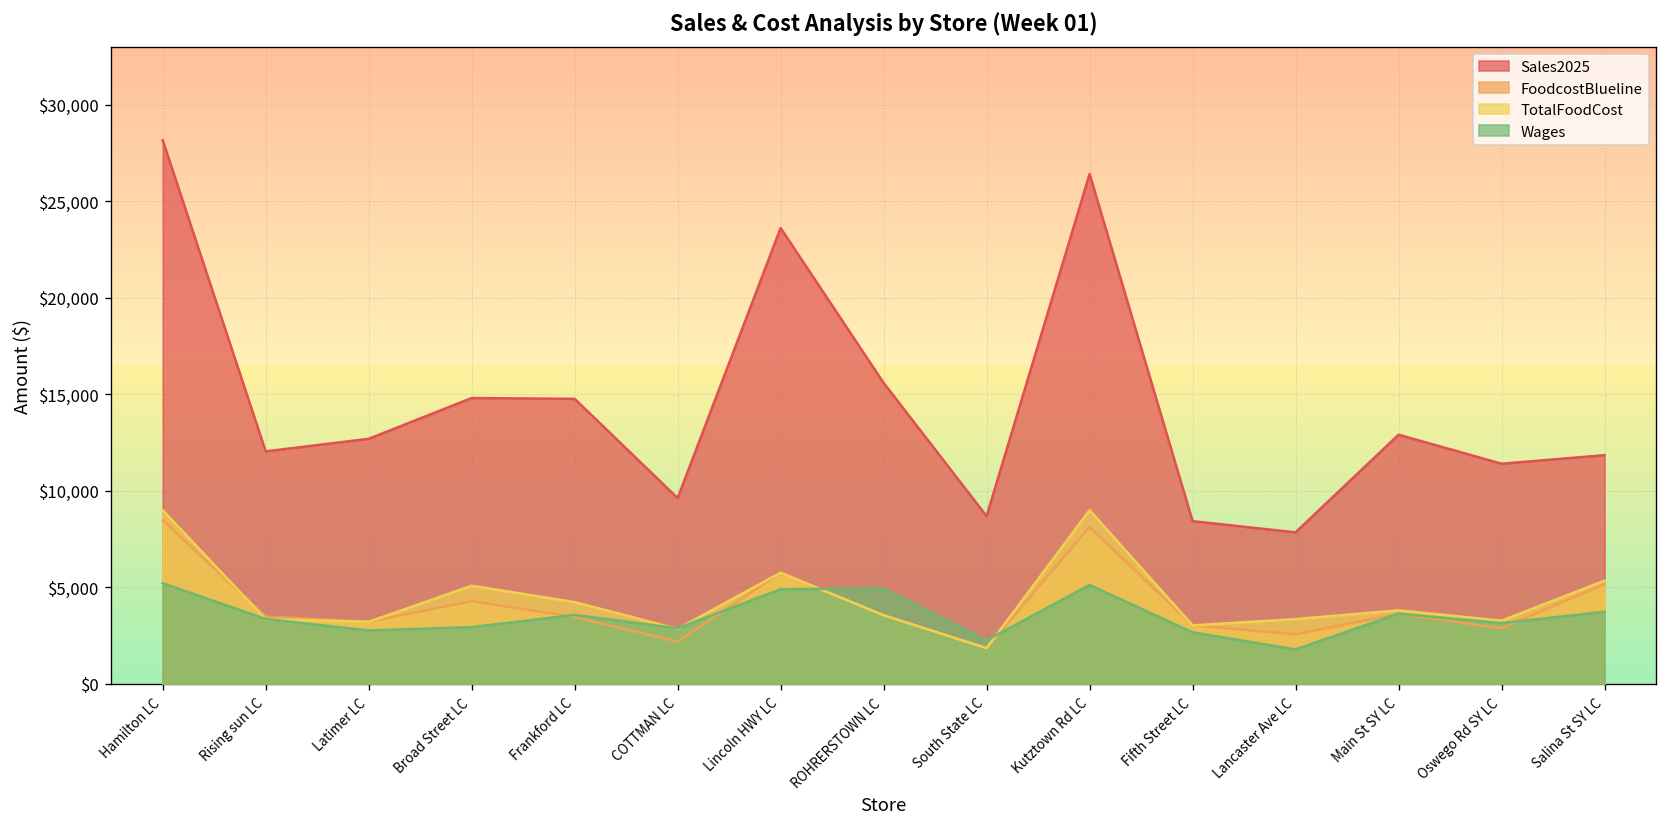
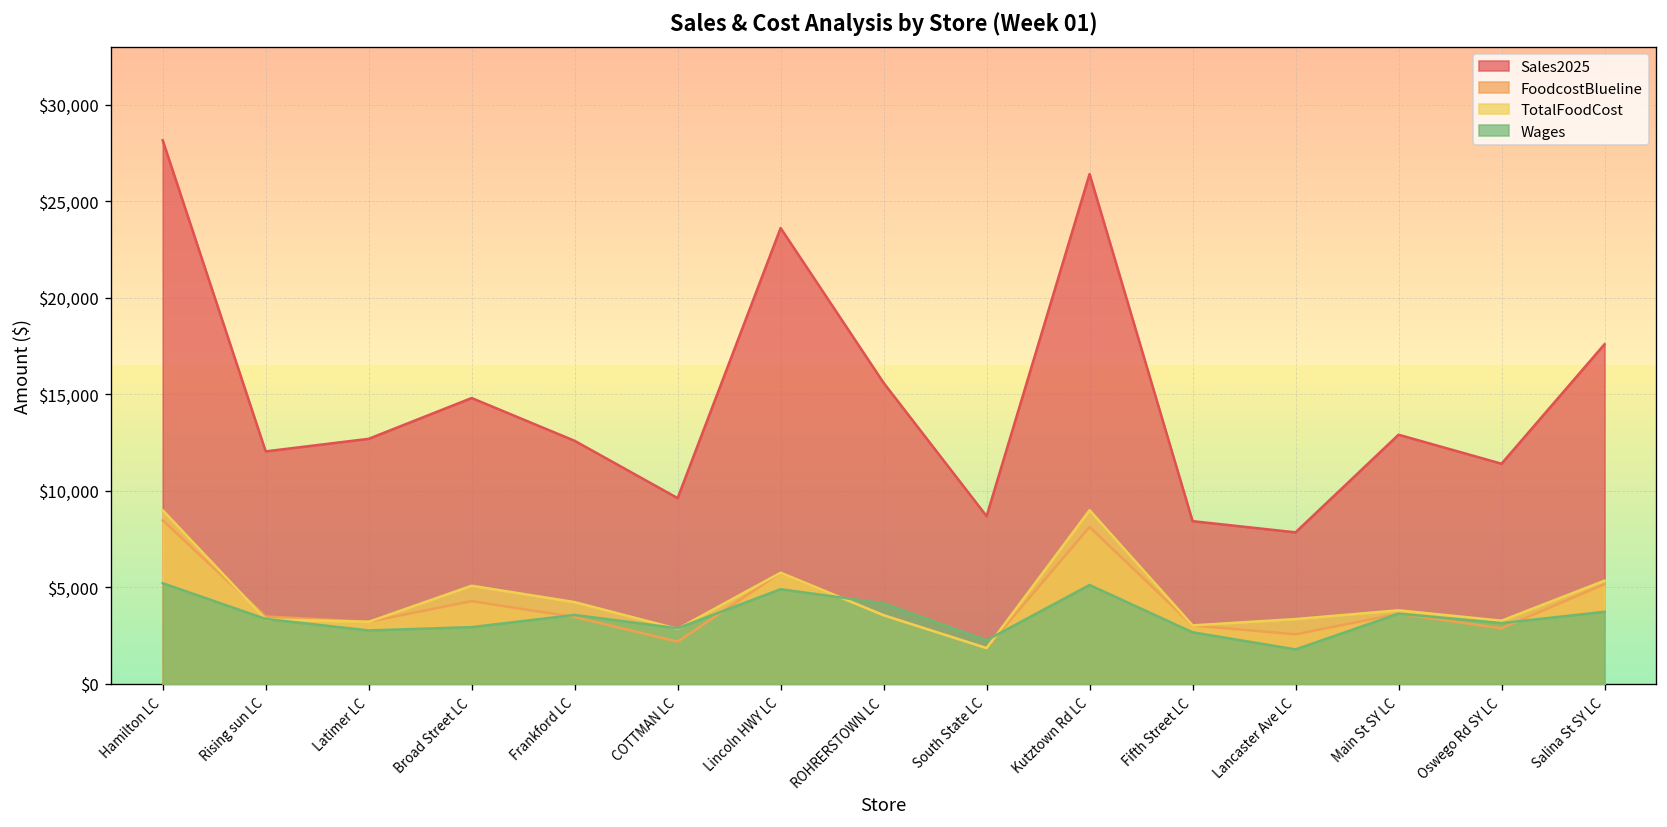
  {
    "Sales2025": {
      "Hamilton LC": "$28,200",
      "Rising sun LC": "$12,000",
      "Latimer LC": "$12,700",
      "Broad Street LC": "$14,800",
-     "Frankford LC": "$14,800",
+     "Frankford LC": "$12,600",
      "COTTMAN LC": "$9,600",
      "Lincoln HWY LC": "$23,600",
      "ROHRERSTOWN LC": "$15,600",
      "South State LC": "$8,700",
      "Kutztown Rd LC": "$26,400",
      "Fifth Street LC": "$8,400",
      "Lancaster Ave LC": "$7,900",
      "Main St SY LC": "$12,900",
      "Oswego Rd SY LC": "$11,400",
-     "Salina St SY LC": "$11,900"
+     "Salina St SY LC": "$17,600"
    },
    "Wages": {
      "Hamilton LC": "$5,200",
      "Latimer LC": "$2,800",
      "Broad Street LC": "$2,900",
      "Lincoln HWY LC": "$4,900",
-     "ROHRERSTOWN LC": "$5,000",
+     "ROHRERSTOWN LC": "$4,200",
      "South State LC": "$2,300",
      "Kutztown Rd LC": "$5,100",
      "Fifth Street LC": "$2,700",
      "Lancaster Ave LC": "$1,800",
      "Salina St SY LC": "$3,700"
    }
  }
